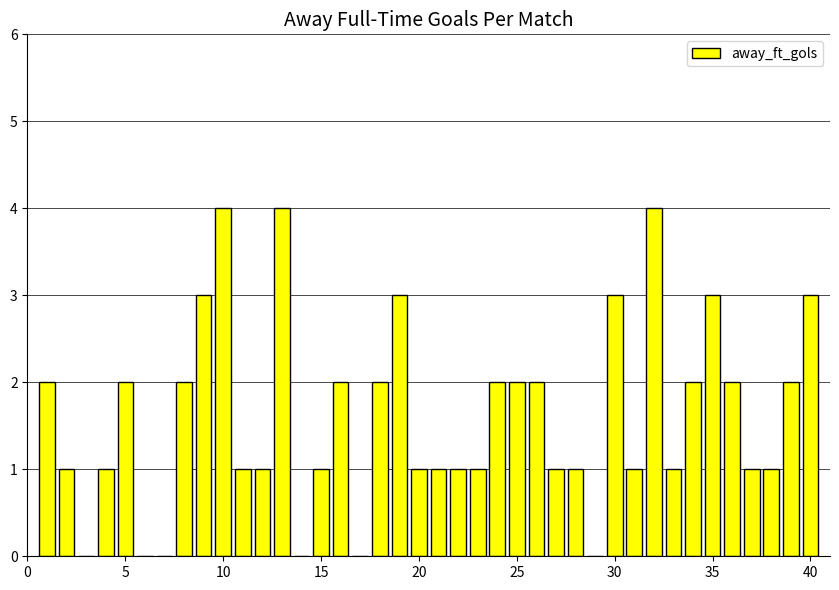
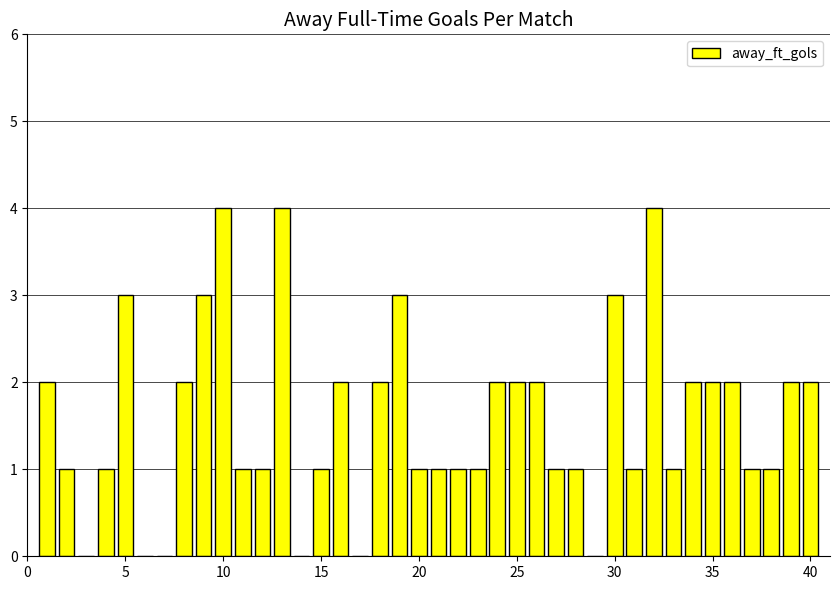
  {
-   "5": 2,
+   "5": 3,
    "10": 4,
    "15": 1,
    "20": 1,
    "25": 2,
    "30": 3,
-   "35": 3,
-   "40": 3
+   "35": 2,
+   "40": 2
  }
